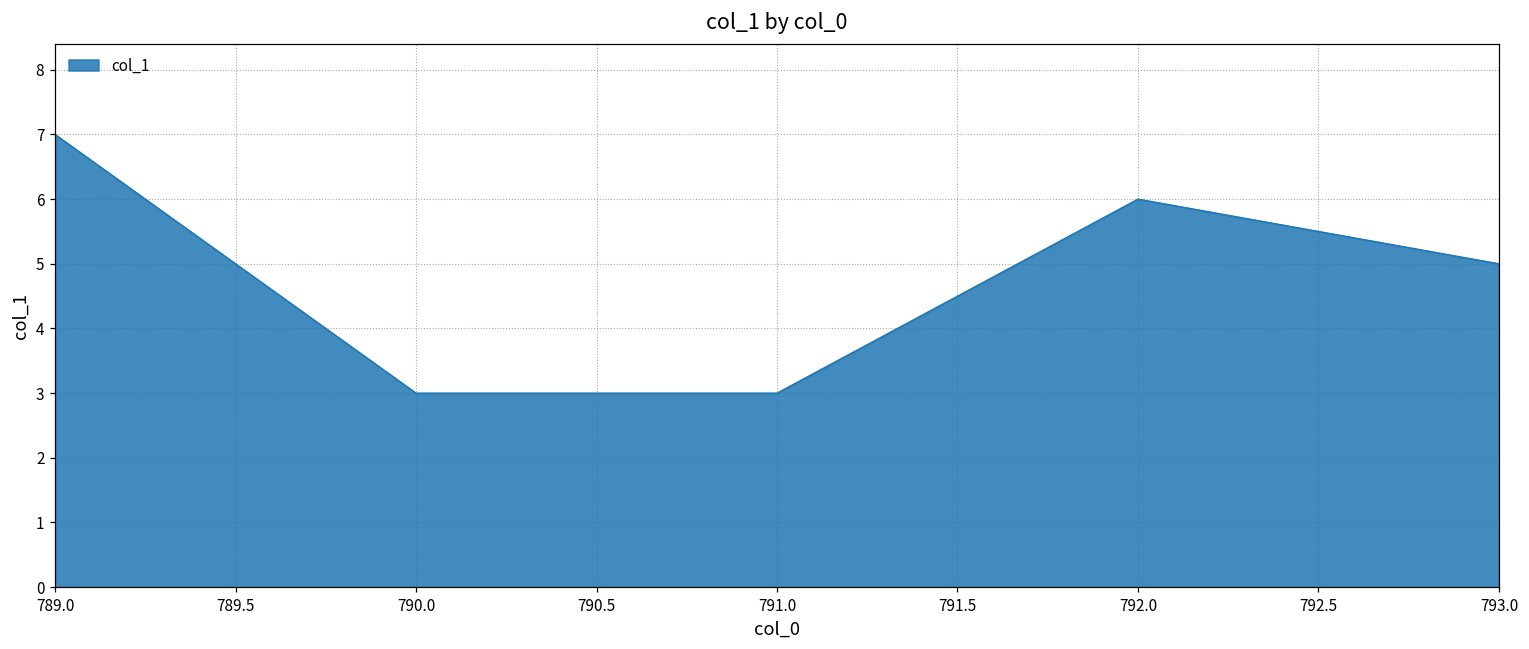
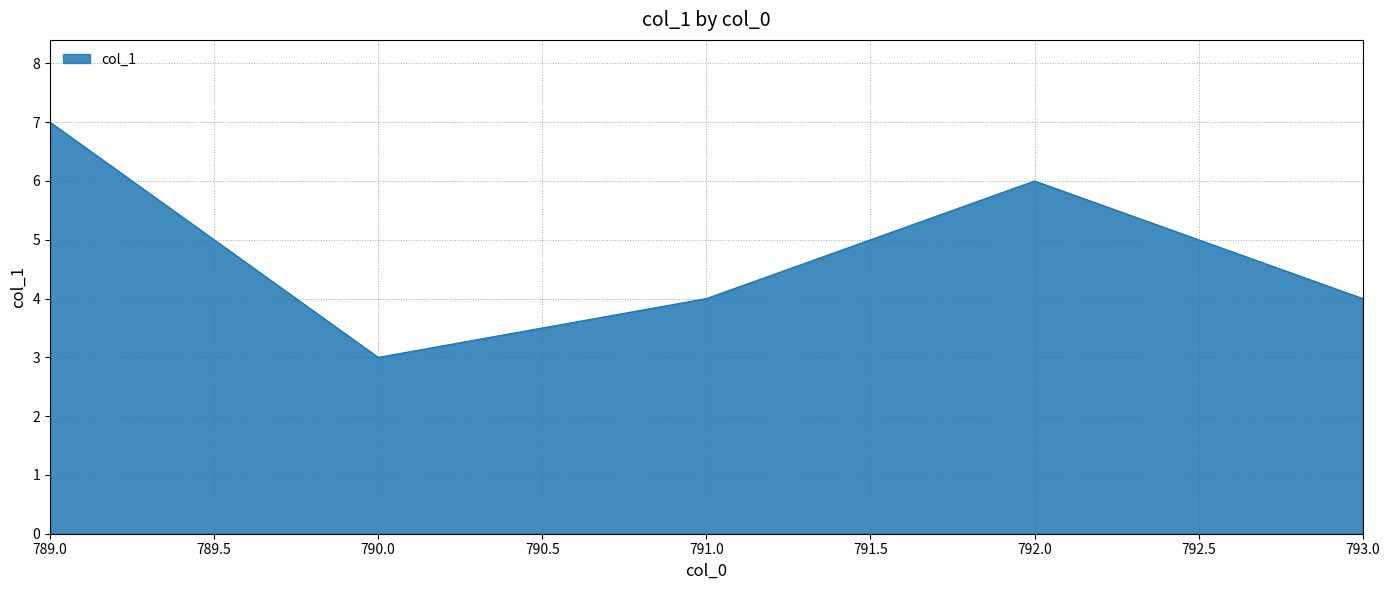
  {
    "789.0": 7,
    "790.0": 3,
-   "791.0": 3,
+   "791.0": 4,
    "792.0": 6,
-   "793.0": 5
+   "793.0": 4
  }
